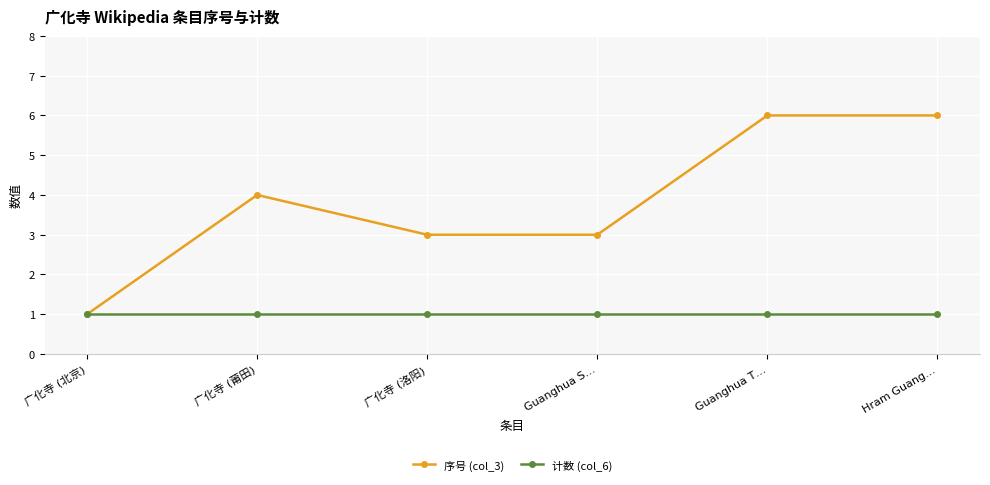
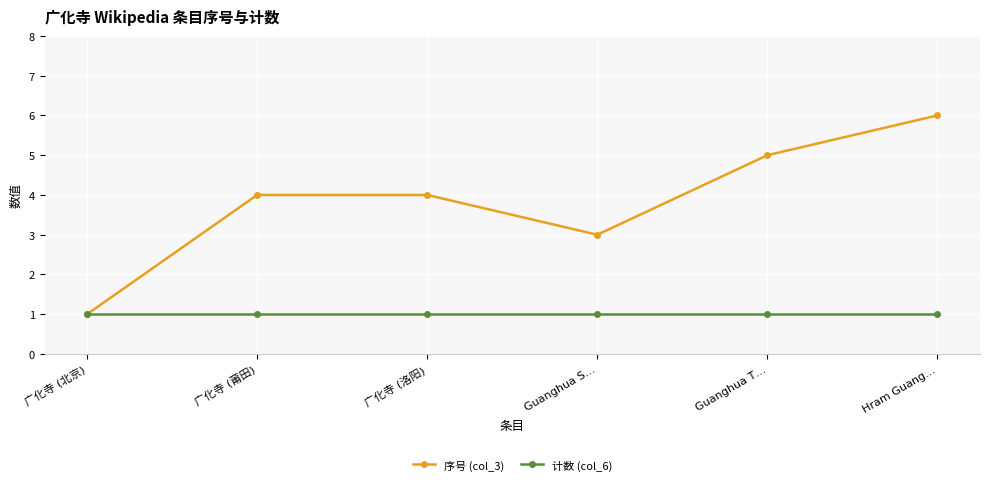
  {
    "序号 (col_3)": {
      "广化寺 (莆田)": 4,
-     "广化寺 (洛阳)": 3,
+     "广化寺 (洛阳)": 4,
      "Guanghua S…": 3,
-     "Guanghua T…": 6,
+     "Guanghua T…": 5,
      "Hram Guang…": 6
    },
    "计数 (col_6)": {
      "广化寺 (莆田)": 1,
      "广化寺 (洛阳)": 1,
      "Guanghua S…": 1,
      "Guanghua T…": 1,
      "Hram Guang…": 1
    }
  }
